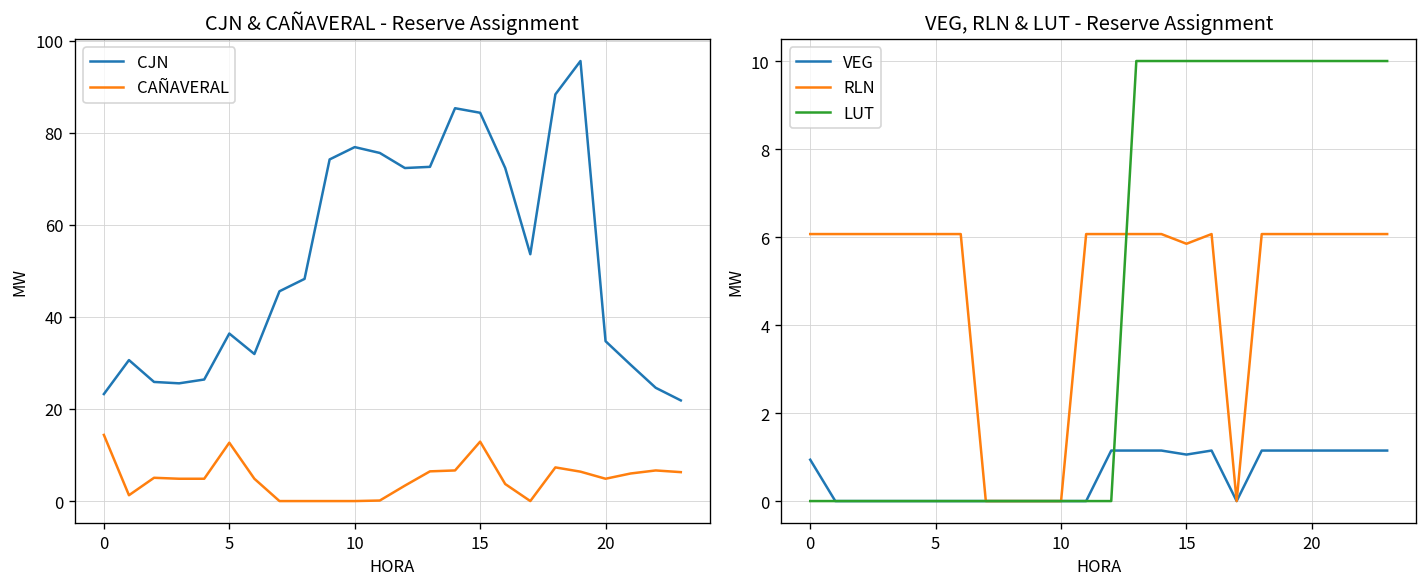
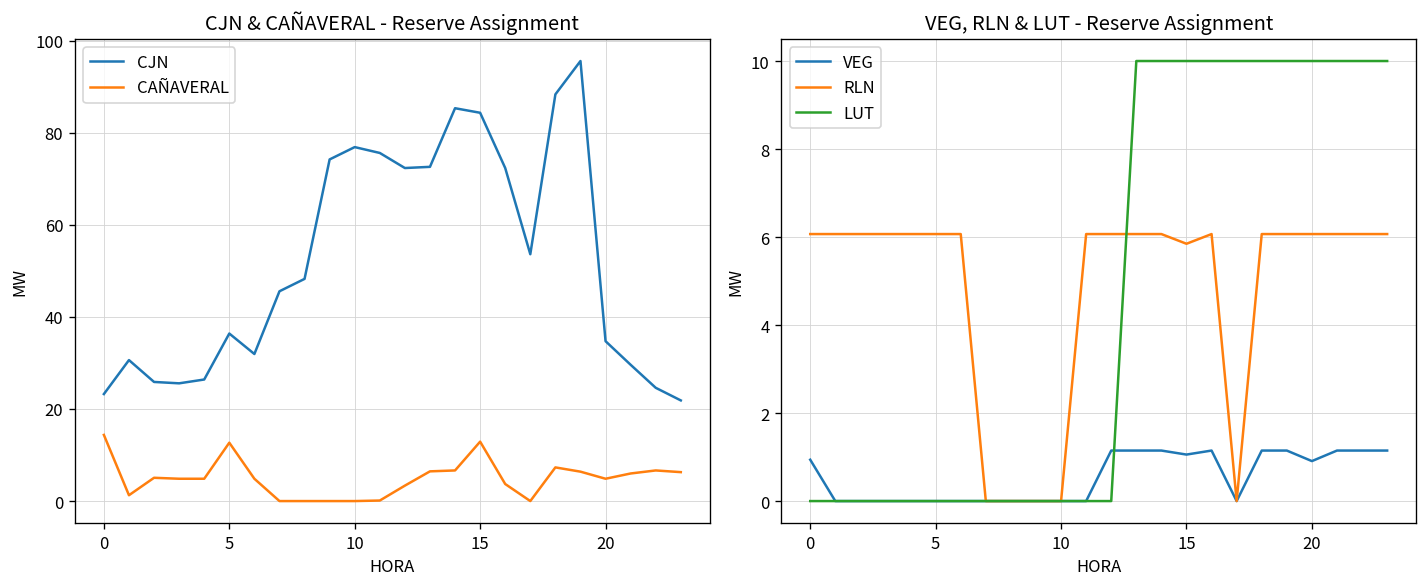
  {
    "CJN & CAÑAVERAL - Reserve Assignment": {
      "CJN": {
        "0": 23,
        "5": 36,
        "10": 77,
        "15": 84,
        "20": 35
      },
      "CAÑAVERAL": {
        "0": 14,
        "5": 13,
        "10": 0,
        "15": 13,
        "20": 5
      }
    },
    "VEG, RLN & LUT - Reserve Assignment": {
      "VEG": {
        "0": 0.9,
        "15": 1.1,
-       "20": 1.1
+       "20": 0.9
      },
      "RLN": {
        "0": 6.1,
        "5": 6.1,
        "15": 5.8,
        "20": 6.1
      },
      "LUT": {
        "0": 0.0,
        "15": 10.0,
        "20": 10.0
      }
    }
  }
